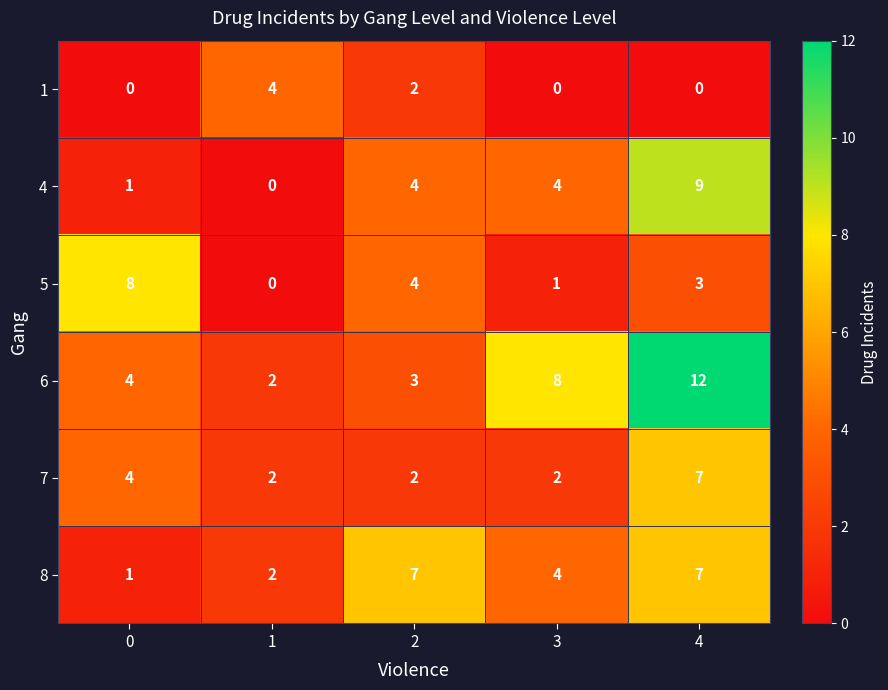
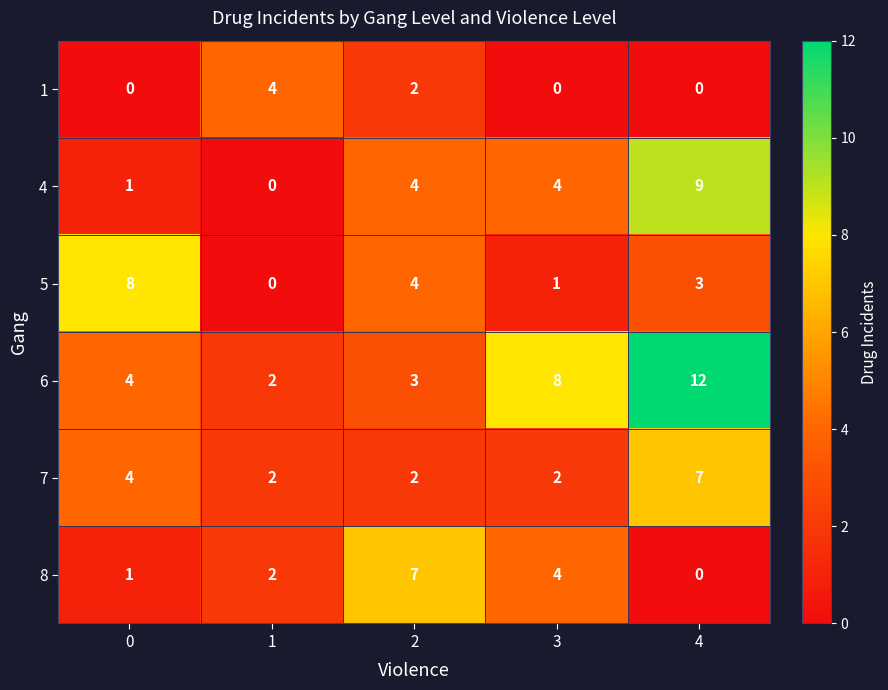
  {
    "1": {
      "0": 0,
      "1": 4,
      "2": 2,
      "3": 0,
      "4": 0
    },
    "4": {
      "0": 1,
      "1": 0,
      "2": 4,
      "3": 4,
      "4": 9
    },
    "5": {
      "0": 8,
      "1": 0,
      "2": 4,
      "3": 1,
      "4": 3
    },
    "6": {
      "0": 4,
      "1": 2,
      "2": 3,
      "3": 8,
      "4": 12
    },
    "7": {
      "0": 4,
      "1": 2,
      "2": 2,
      "3": 2,
      "4": 7
    },
    "8": {
      "0": 1,
      "1": 2,
      "2": 7,
      "3": 4,
-     "4": 7
+     "4": 0
    }
  }
